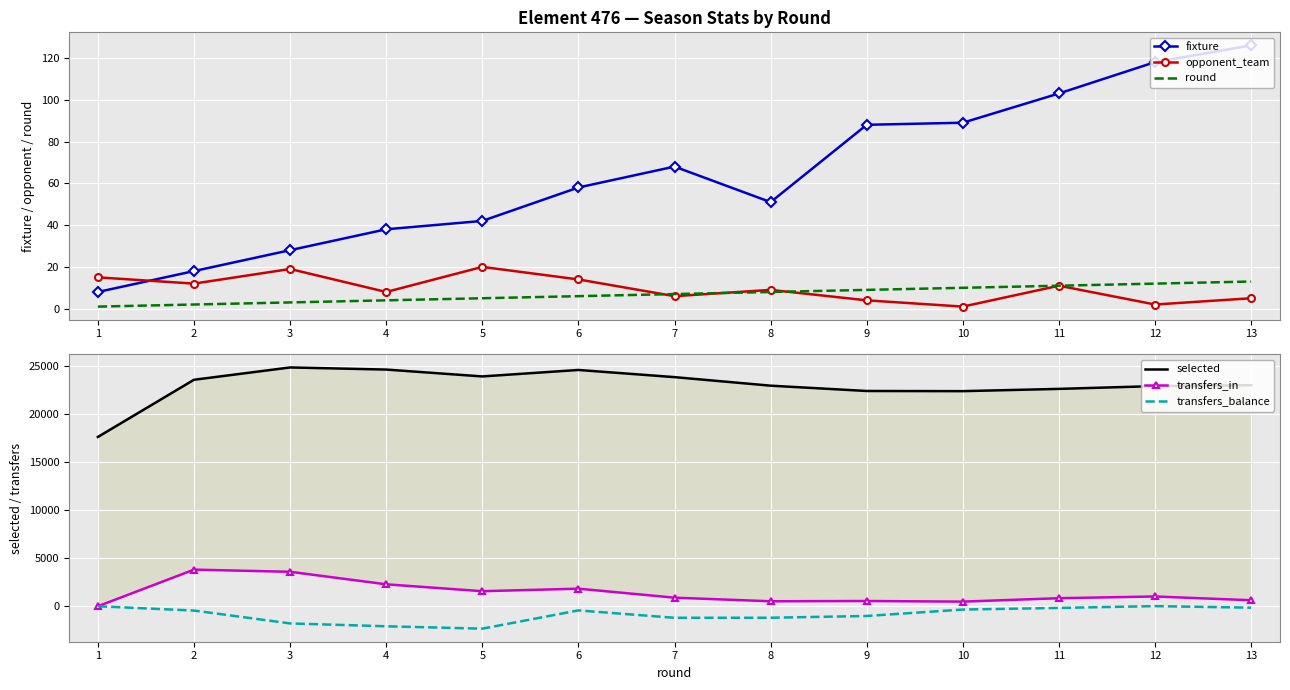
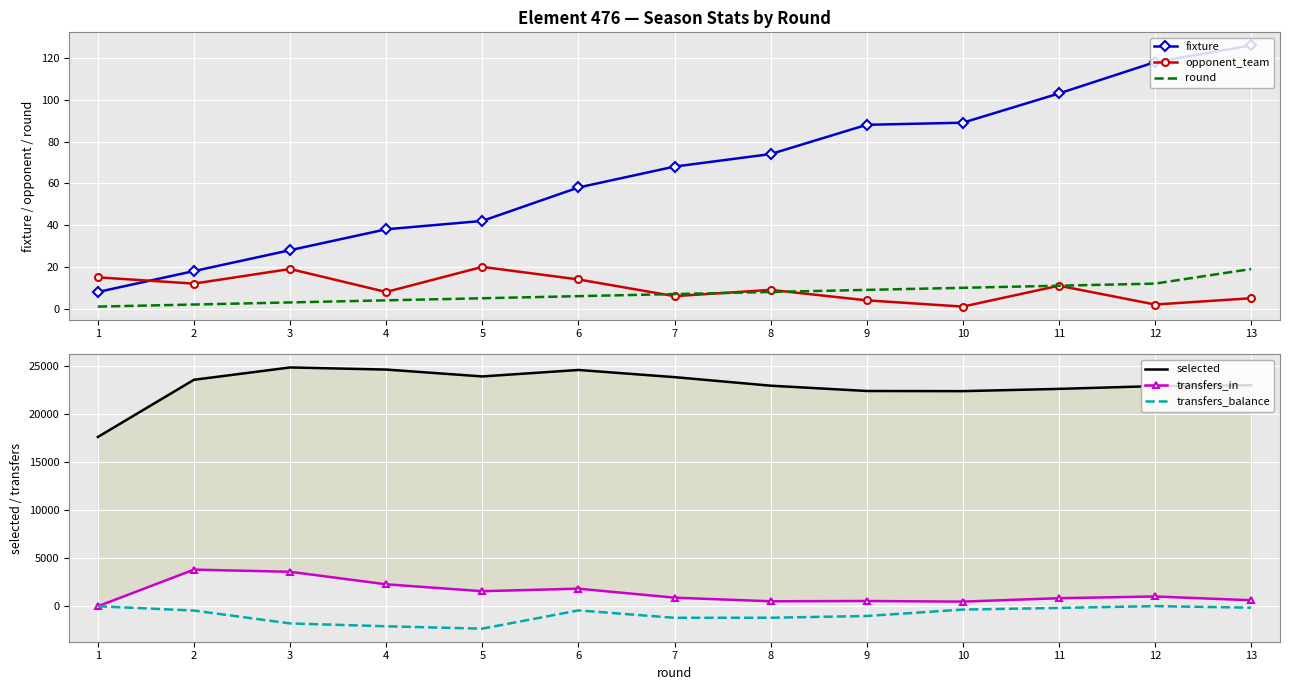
  {
    "Element 476 — Season Stats by Round": {
      "fixture": {
        "1": 8,
        "2": 18,
        "3": 28,
        "4": 38,
        "5": 42,
        "6": 58,
        "7": 68,
-       "8": 51,
+       "8": 74,
        "9": 88,
        "10": 89,
        "11": 103
      },
      "opponent_team": {
        "1": 15,
        "2": 12,
        "3": 19,
        "4": 8,
        "5": 20,
        "6": 14,
        "9": 4,
        "10": 1,
        "12": 2,
        "13": 5
      },
      "round": {
        "1": 1,
        "2": 2,
        "3": 3,
        "4": 4,
        "5": 5,
        "6": 6,
        "9": 9,
        "10": 10,
        "12": 12,
-       "13": 13
+       "13": 19
      }
    }
  }
